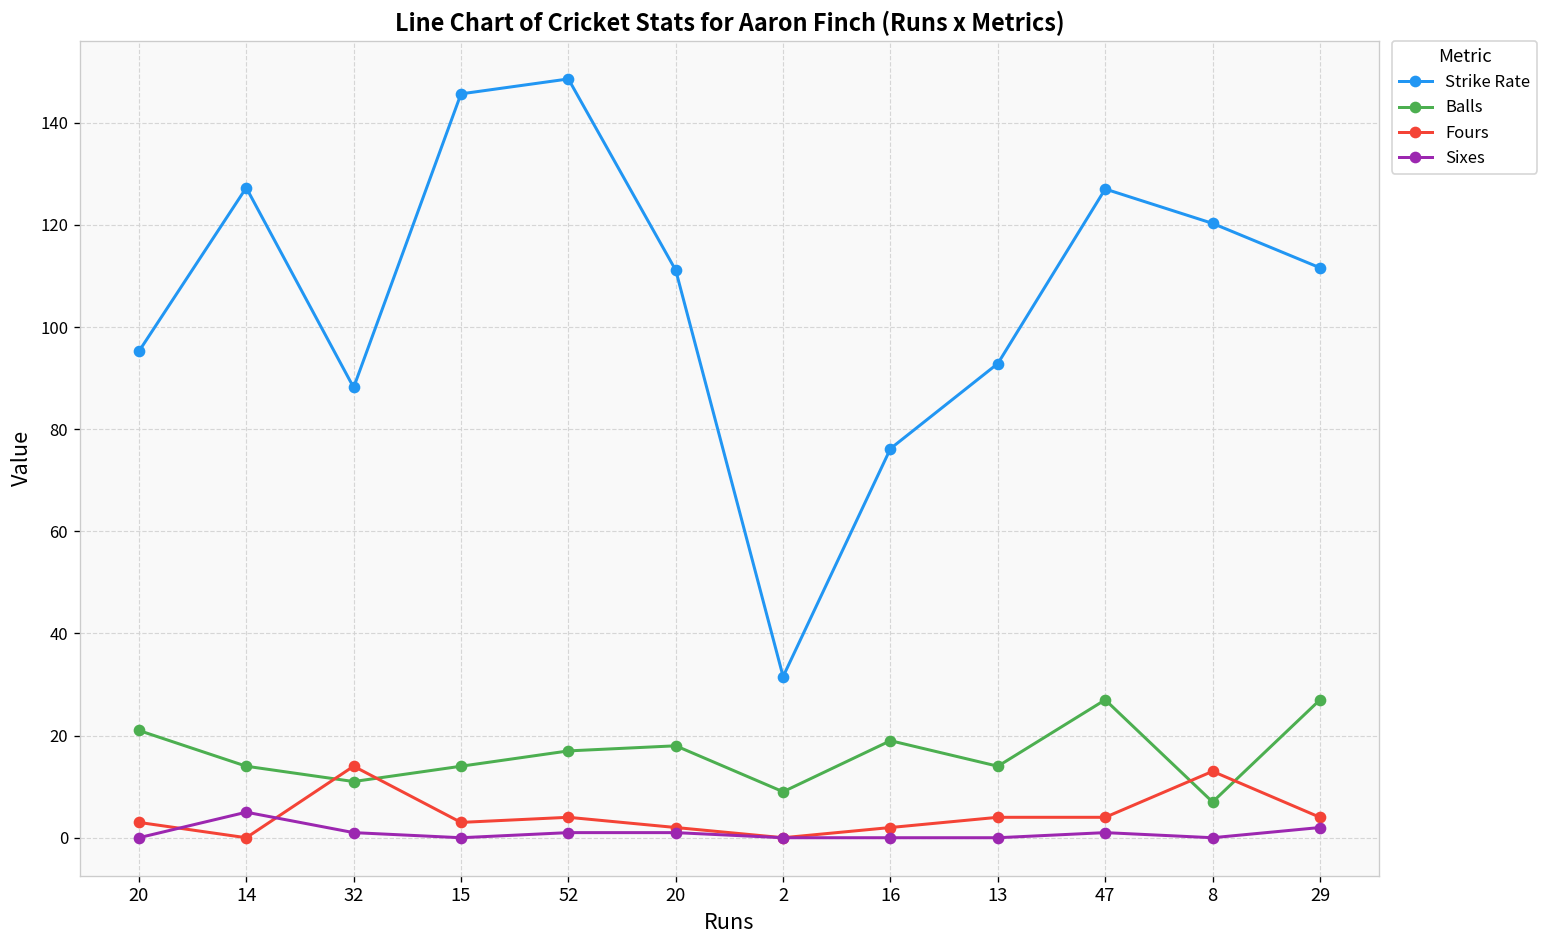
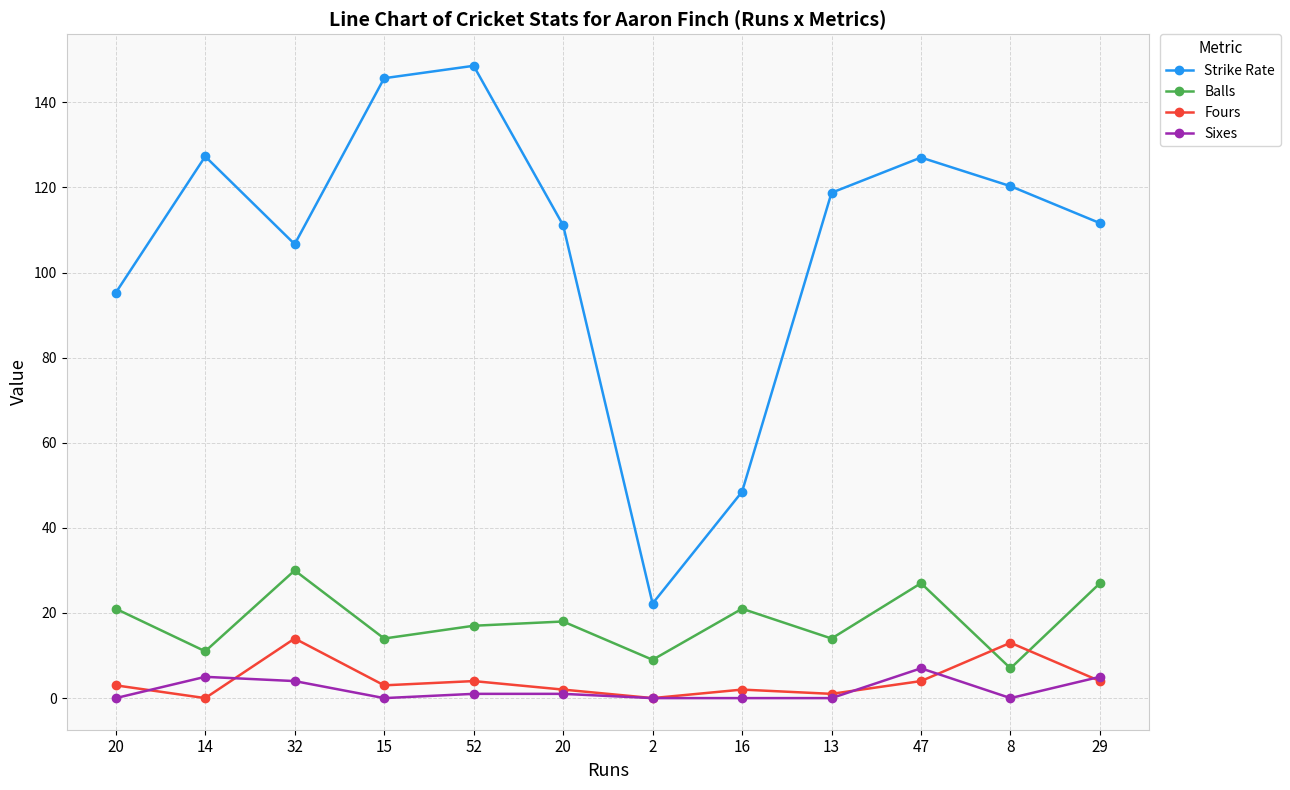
  {
    "Strike Rate": {
      "14": 127,
-     "32": 88,
+     "32": 107,
      "15": 146,
      "52": 149,
-     "2": 32,
-     "16": 76,
-     "13": 93,
+     "2": 22,
+     "16": 48,
+     "13": 119,
      "47": 127,
      "8": 120,
      "29": 112
    },
    "Balls": {
-     "14": 14,
-     "32": 11,
+     "14": 11,
+     "32": 30,
      "15": 14,
      "52": 17,
      "2": 9,
-     "16": 19,
+     "16": 21,
      "13": 14,
      "47": 27,
      "8": 7,
      "29": 27
    },
    "Fours": {
      "14": 0,
      "32": 14,
      "15": 3,
      "52": 4,
      "16": 2,
-     "13": 4,
+     "13": 1,
      "47": 4,
      "8": 13,
      "29": 4
    },
    "Sixes": {
      "14": 5,
-     "32": 1,
+     "32": 4,
      "15": 0,
      "52": 1,
      "16": 0,
      "13": 0,
-     "47": 1,
+     "47": 7,
      "8": 0,
-     "29": 2
+     "29": 5
    }
  }
